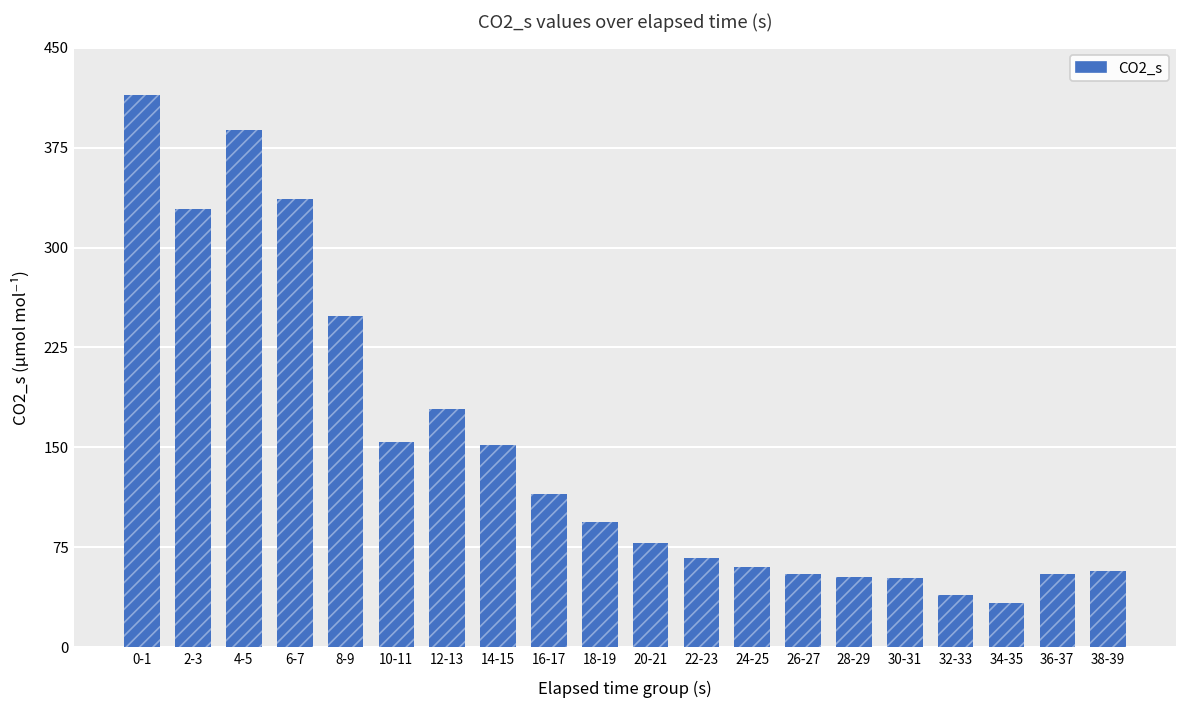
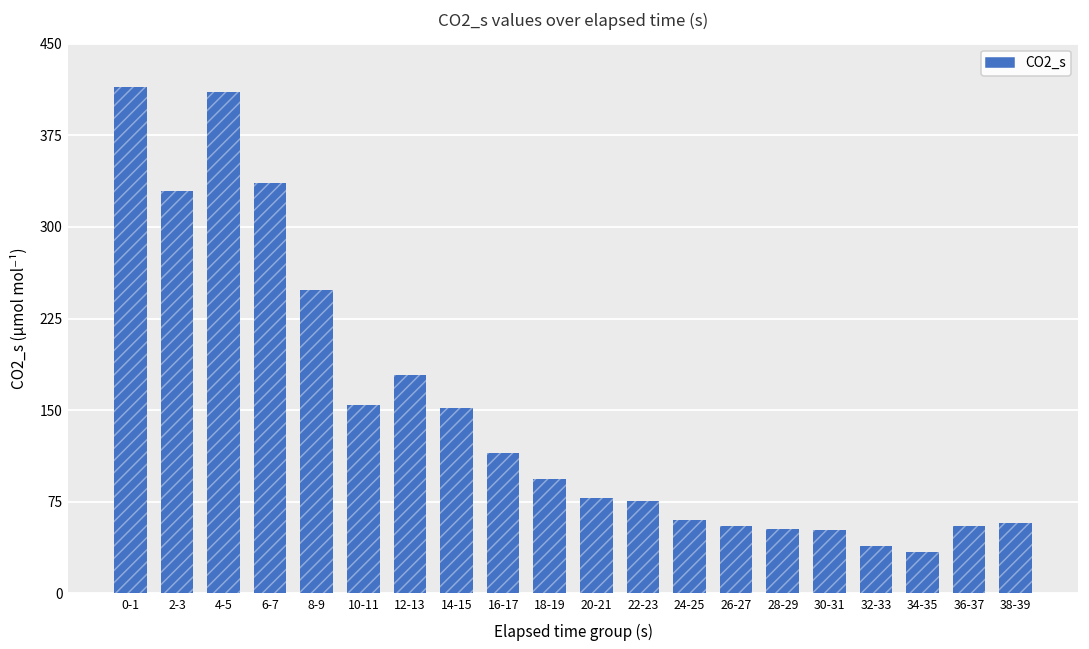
  {
    "0-1": 414,
    "2-3": 329,
-   "4-5": 388,
+   "4-5": 411,
    "6-7": 336,
    "8-9": 249,
    "10-11": 154,
    "12-13": 179,
    "14-15": 151,
    "16-17": 115,
    "18-19": 94,
    "20-21": 78,
-   "22-23": 67,
+   "22-23": 76,
    "24-25": 60,
    "26-27": 55,
    "28-29": 53,
    "30-31": 52,
    "32-33": 39,
    "34-35": 33,
    "36-37": 55,
    "38-39": 57
  }
